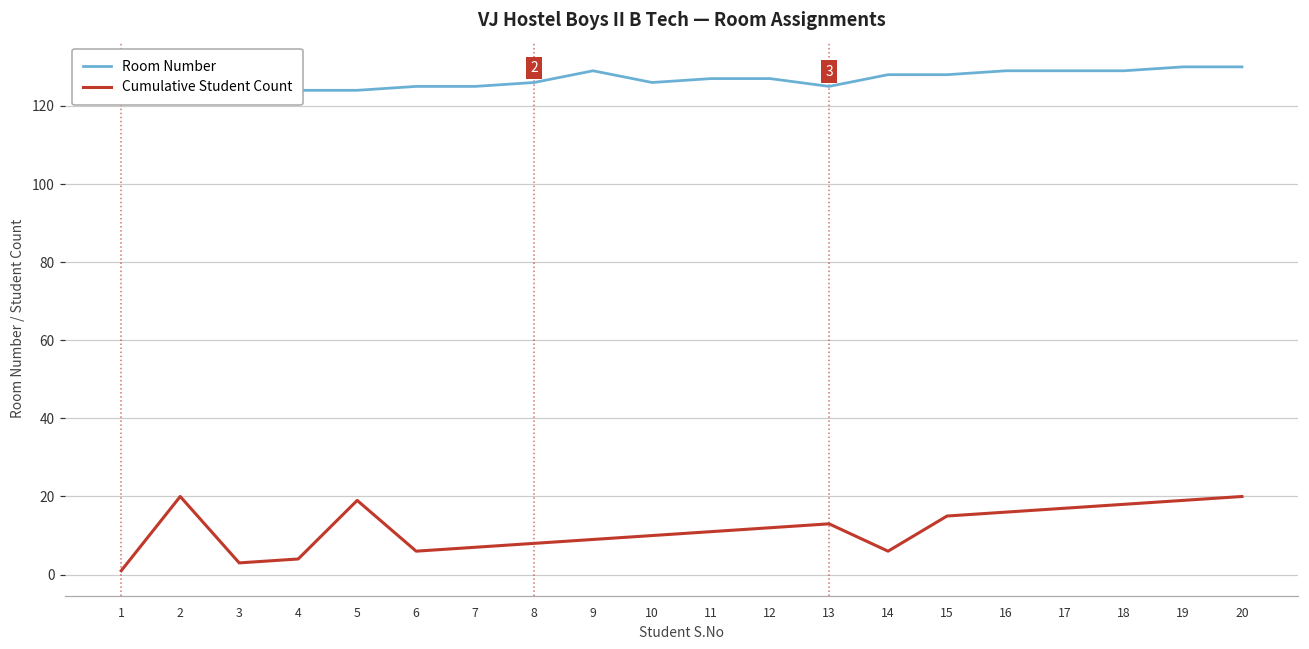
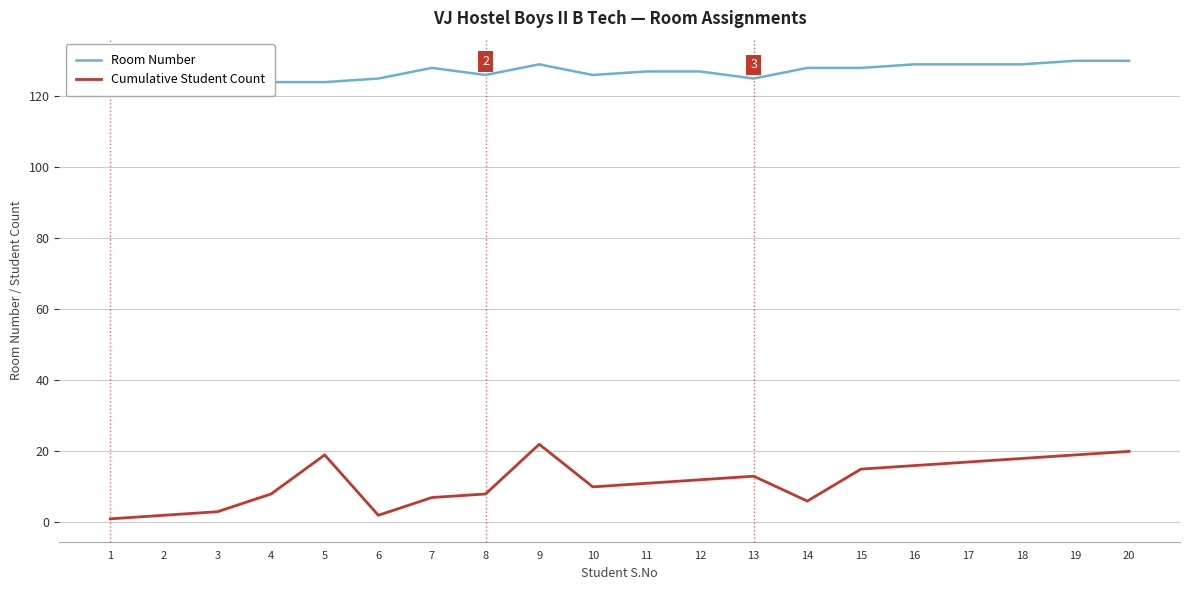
  {
    "Room Number": {
      "5": 124,
      "6": 125,
-     "7": 125,
+     "7": 128,
      "9": 129,
      "10": 126,
      "11": 127,
      "12": 127,
      "14": 128,
      "15": 128,
      "16": 129,
      "17": 129,
      "18": 129,
      "19": 130,
      "20": 130
    },
    "Cumulative Student Count": {
      "1": 1,
-     "2": 20,
+     "2": 2,
      "3": 3,
-     "4": 4,
+     "4": 8,
      "5": 19,
-     "6": 6,
+     "6": 2,
      "7": 7,
      "8": 8,
-     "9": 9,
+     "9": 22,
      "10": 10,
      "11": 11,
      "12": 12,
      "13": 13,
      "14": 6,
      "15": 15,
      "16": 16,
      "17": 17,
      "18": 18,
      "19": 19,
      "20": 20
    }
  }
